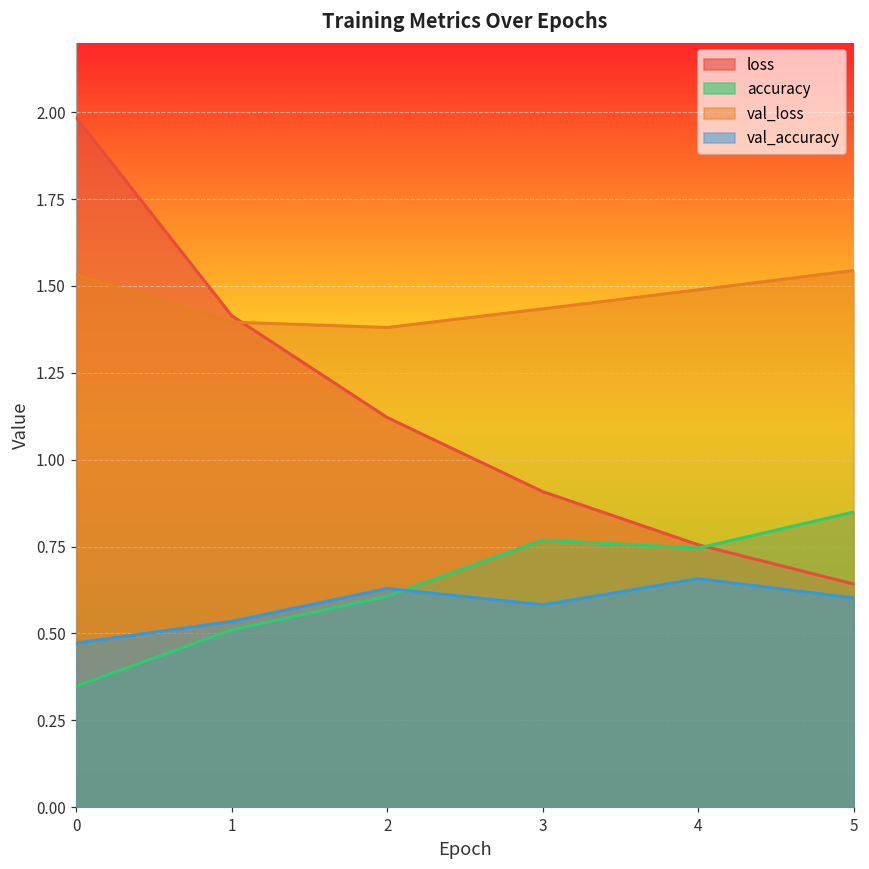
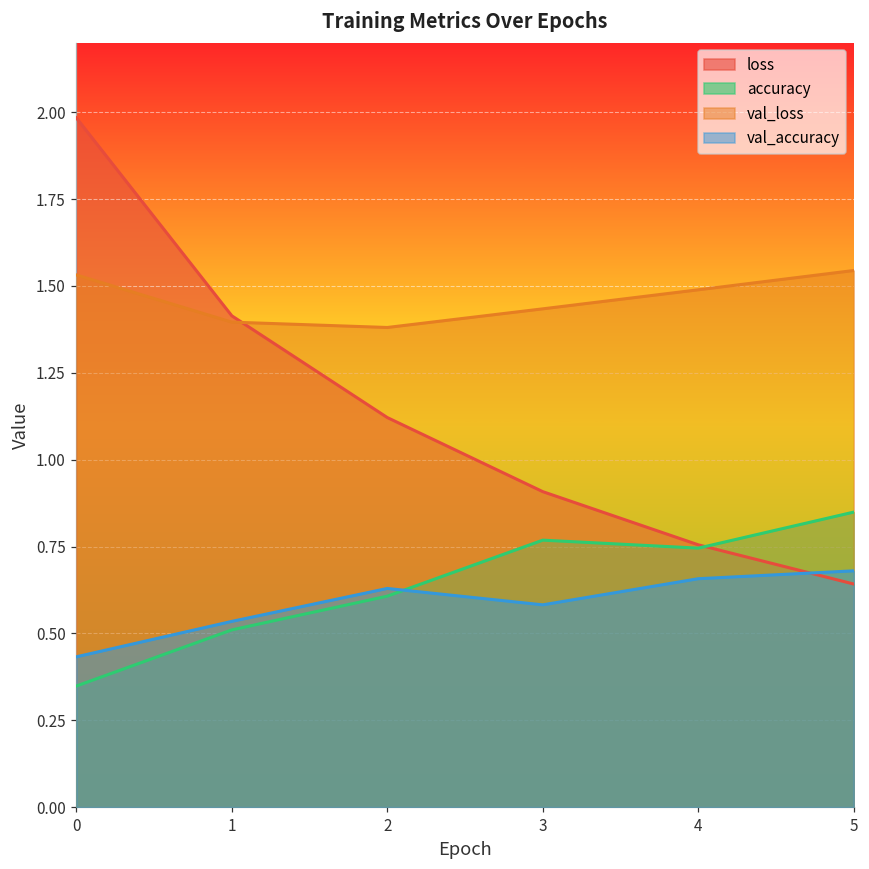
  {
    "accuracy": {
      "0": 0.35,
      "1": 0.51,
      "2": 0.61,
      "3": 0.77,
      "4": 0.75,
      "5": 0.85
    },
    "val_accuracy": {
-     "0": 0.47,
+     "0": 0.43,
      "1": 0.53,
      "2": 0.63,
      "3": 0.58,
      "4": 0.66,
-     "5": 0.60
+     "5": 0.68
    }
  }
